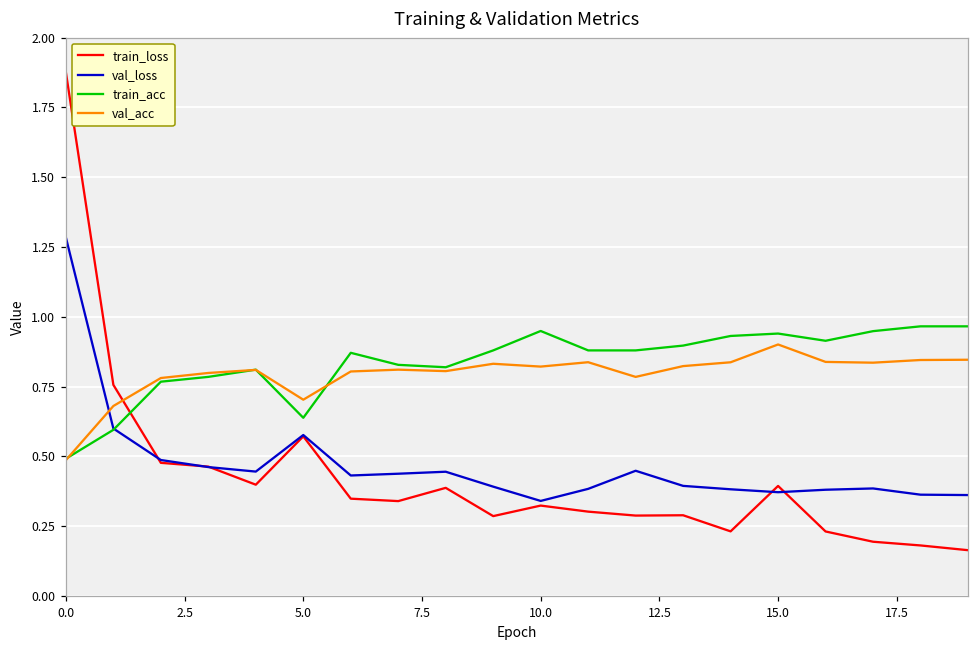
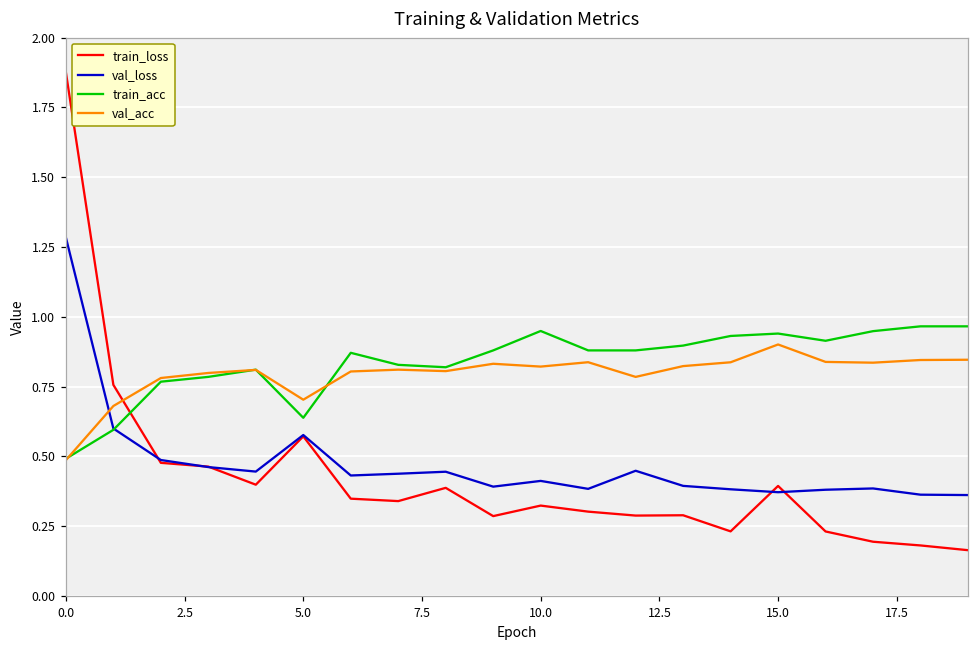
  {
    "train_loss": {
      "0.0": 1.88,
      "10.0": 0.32,
      "15.0": 0.39
    },
    "val_loss": {
      "0.0": 1.28,
-     "10.0": 0.34,
+     "10.0": 0.41,
      "15.0": 0.37
    },
    "train_acc": {
      "5.0": 0.64,
      "10.0": 0.95,
      "15.0": 0.94
    },
    "val_acc": {
      "5.0": 0.70,
      "10.0": 0.82,
      "15.0": 0.90
    }
  }
